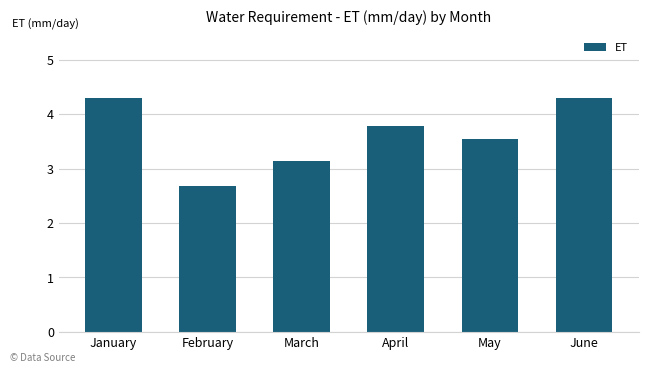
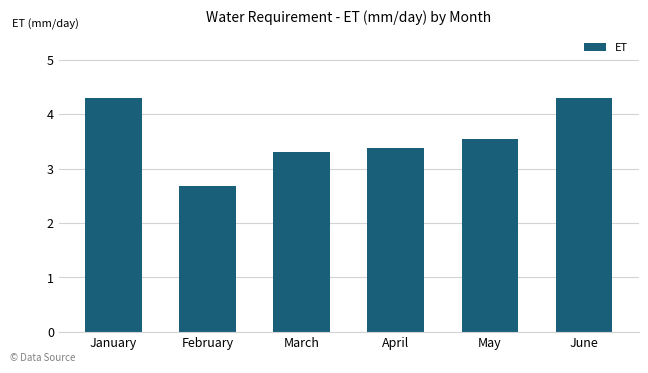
  {
    "January": 4.3,
    "February": 2.7,
-   "March": 3.1,
-   "April": 3.8,
+   "March": 3.3,
+   "April": 3.4,
    "May": 3.6,
    "June": 4.3
  }
